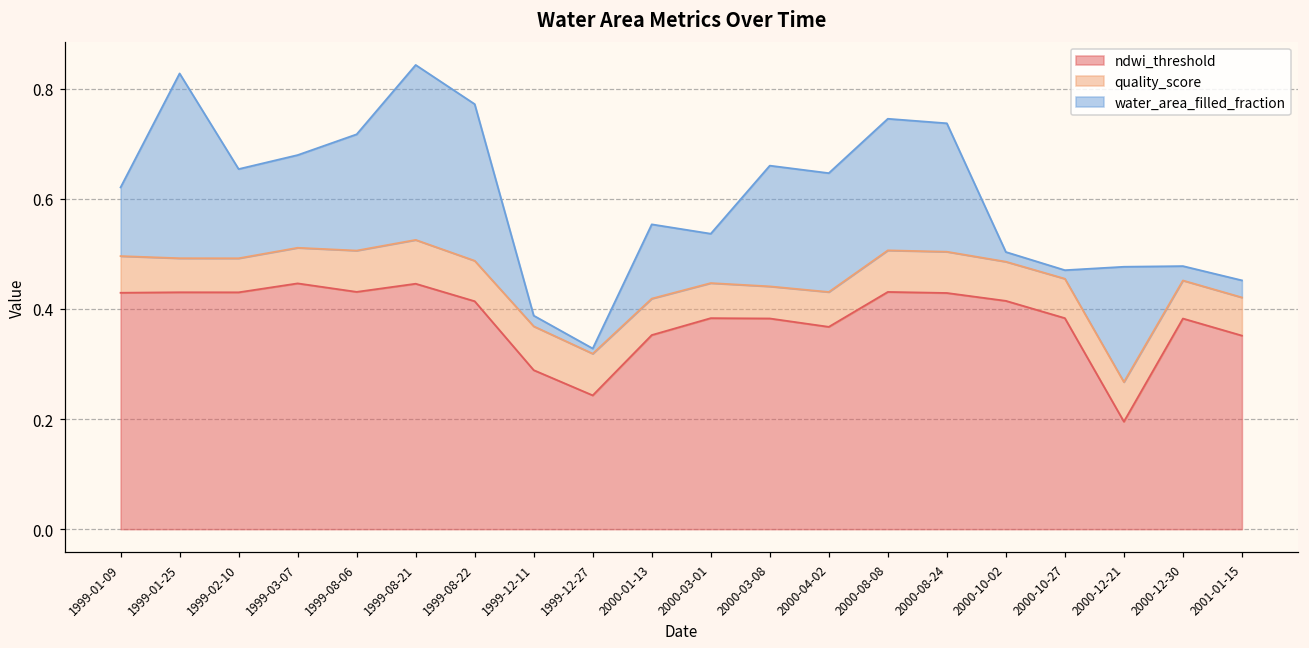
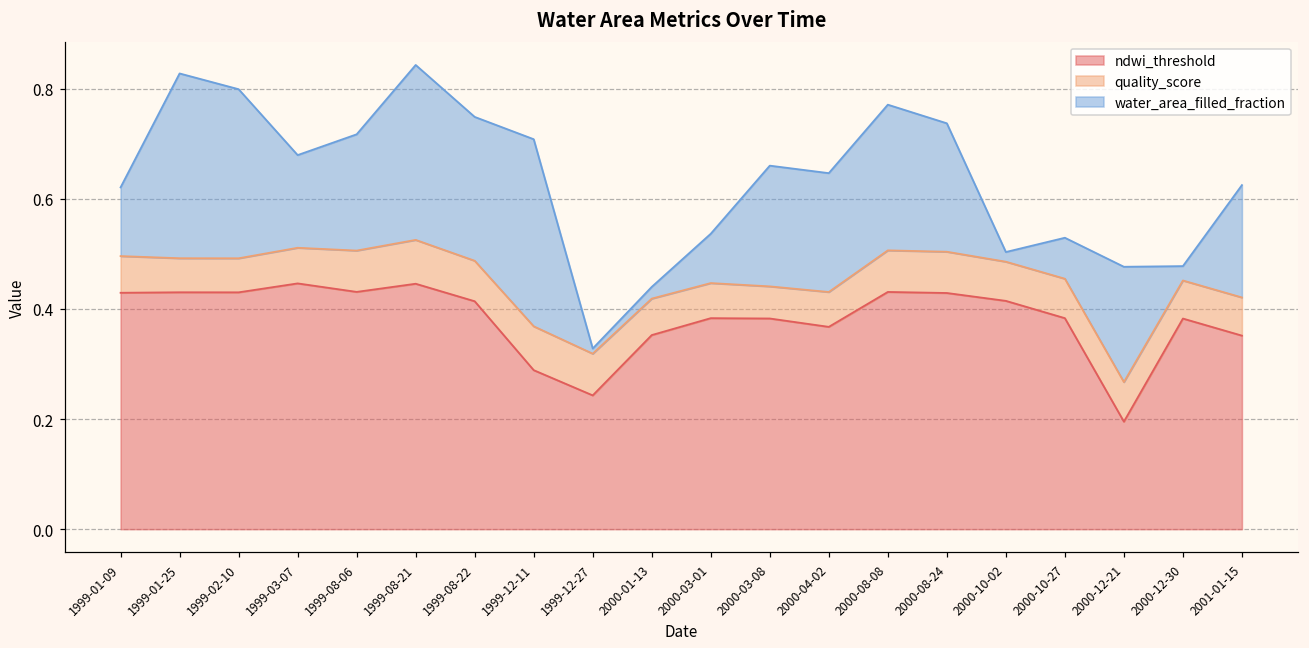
  {
    "water_area_filled_fraction": {
      "1999-01-09": 0.12,
      "1999-01-25": 0.34,
-     "1999-02-10": 0.16,
+     "1999-02-10": 0.31,
      "1999-03-07": 0.17,
      "1999-08-06": 0.21,
      "1999-08-21": 0.32,
-     "1999-08-22": 0.28,
-     "1999-12-11": 0.02,
+     "1999-08-22": 0.26,
+     "1999-12-11": 0.34,
      "1999-12-27": 0.01,
-     "2000-01-13": 0.13,
+     "2000-01-13": 0.02,
      "2000-03-01": 0.09,
      "2000-03-08": 0.22,
      "2000-04-02": 0.22,
-     "2000-08-08": 0.24,
+     "2000-08-08": 0.26,
      "2000-08-24": 0.23,
      "2000-10-02": 0.02,
-     "2000-10-27": 0.02,
+     "2000-10-27": 0.07,
      "2000-12-21": 0.21,
      "2000-12-30": 0.03,
-     "2001-01-15": 0.03
+     "2001-01-15": 0.20
    }
  }
